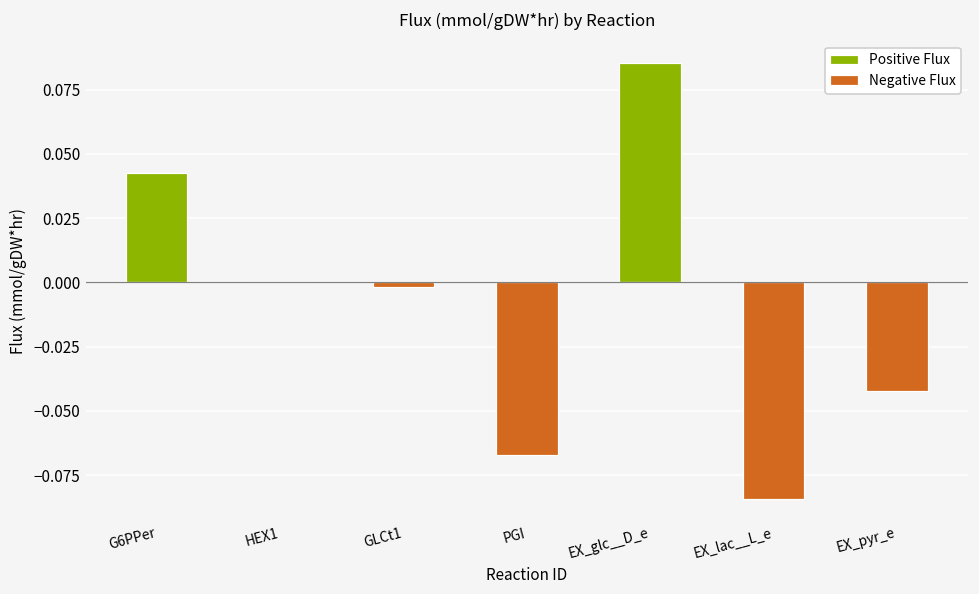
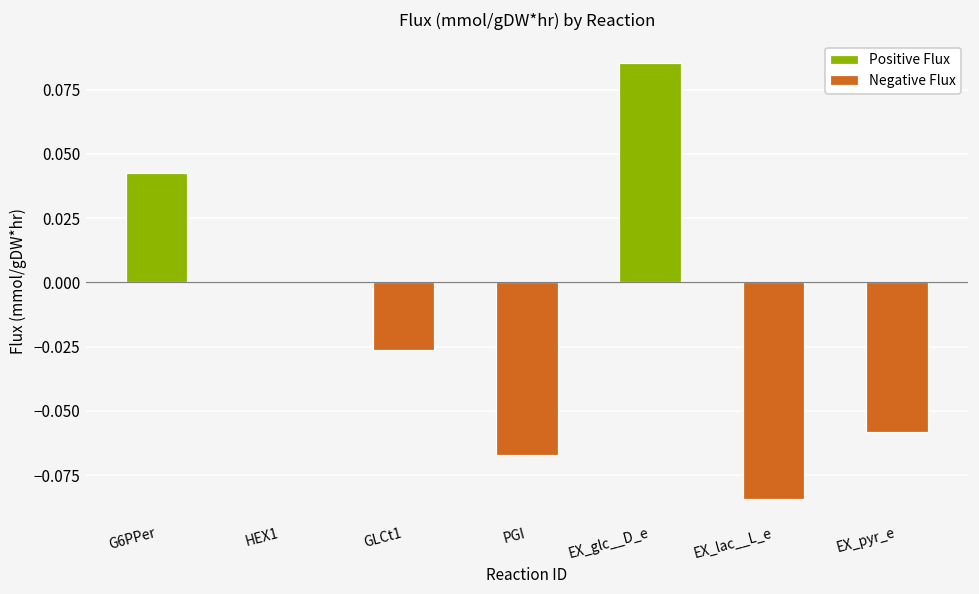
  {
    "G6PPer": 0.043,
    "HEX1": 0.000,
-   "GLCt1": -0.002,
+   "GLCt1": -0.026,
    "PGI": -0.067,
    "EX_glc__D_e": 0.085,
    "EX_lac__L_e": -0.084,
-   "EX_pyr_e": -0.042
+   "EX_pyr_e": -0.058
  }
